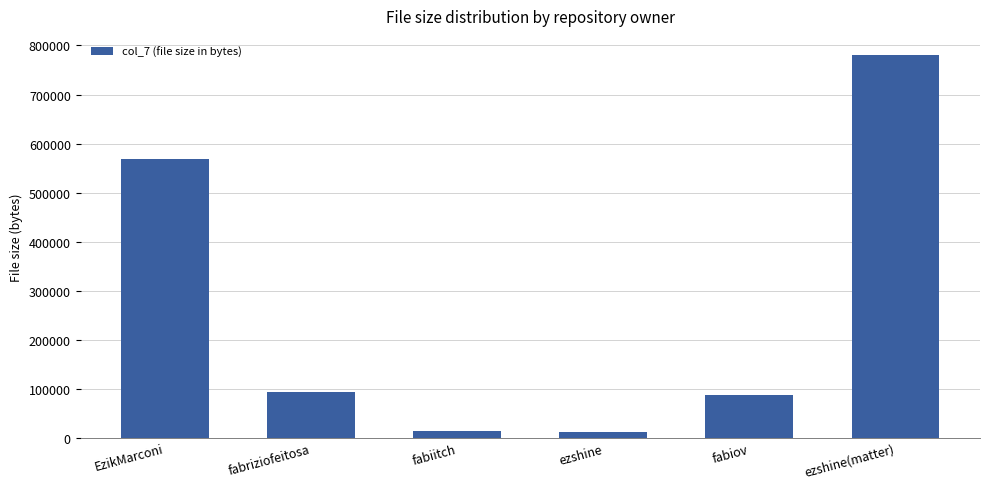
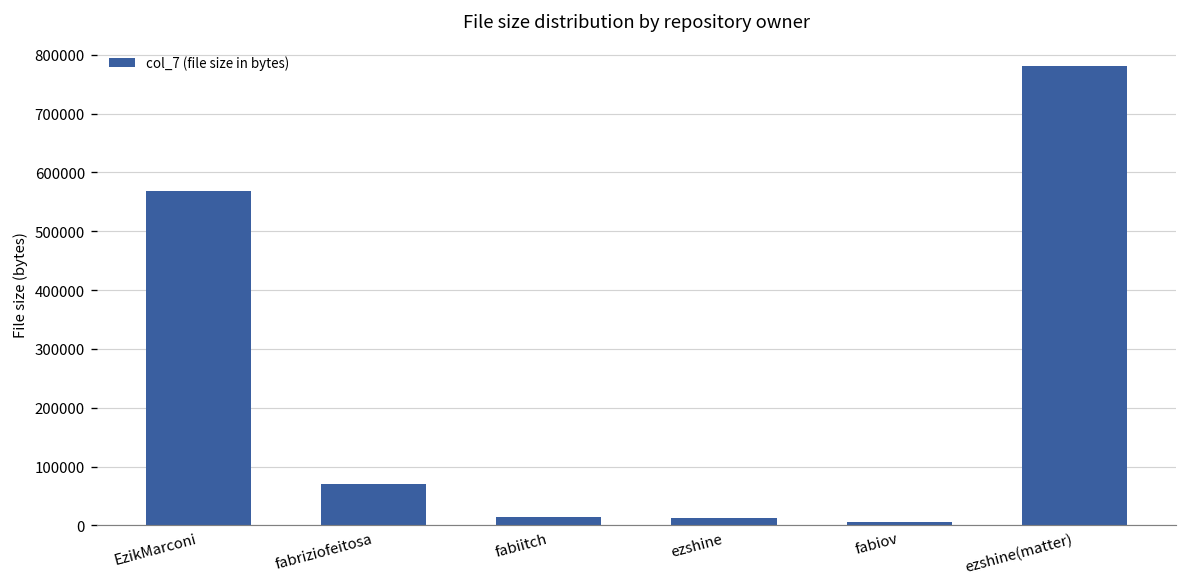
  {
    "EzikMarconi": 570000,
-   "fabriziofeitosa": 90000,
+   "fabriziofeitosa": 70000,
    "fabiitch": 10000,
    "ezshine": 10000,
-   "fabiov": 90000,
+   "fabiov": 10000,
    "ezshine(matter)": 780000
  }
